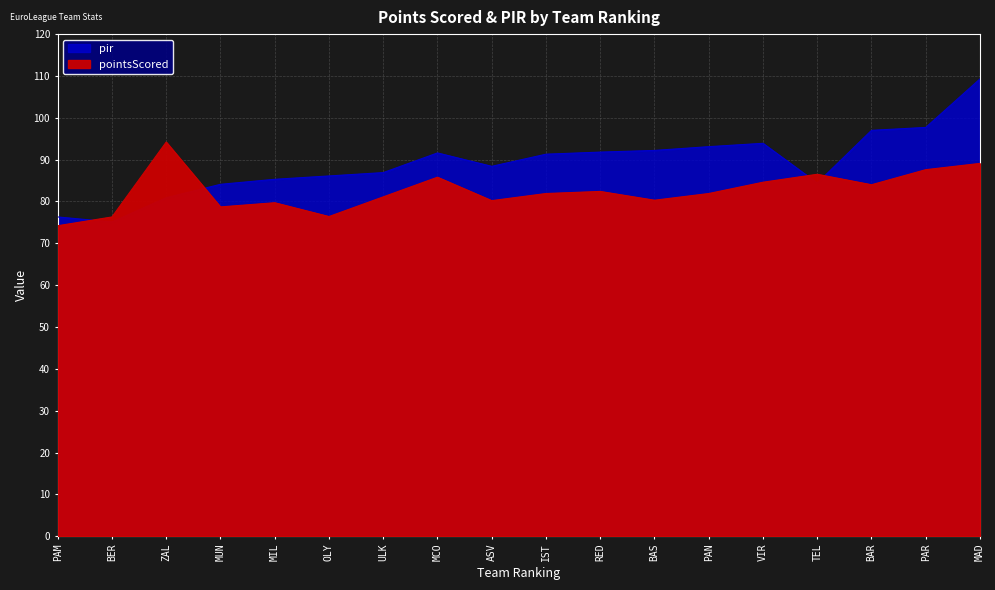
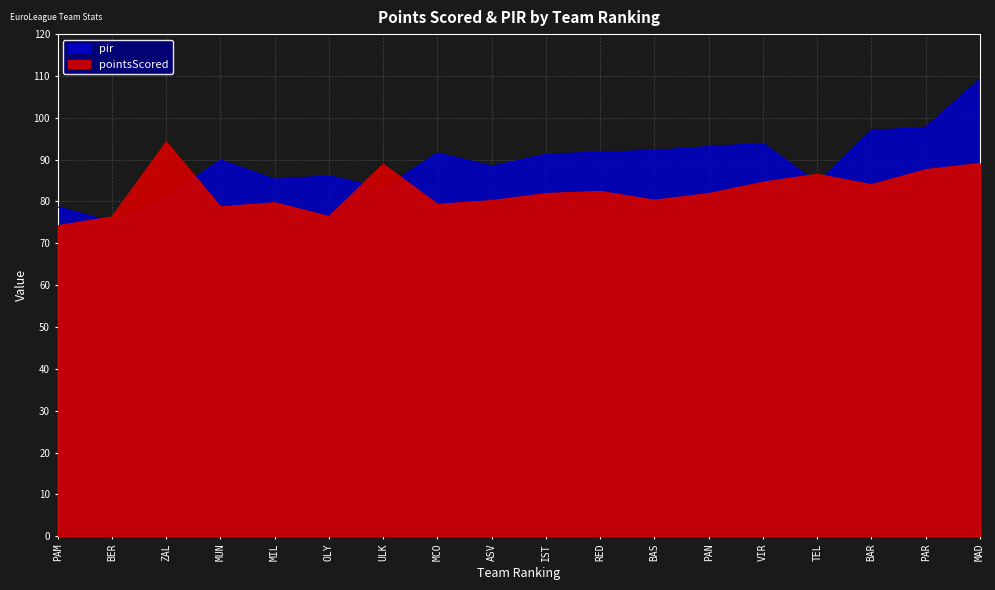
  {
    "pir": {
-     "PAM": 76,
+     "PAM": 79,
      "BER": 75,
      "ZAL": 81,
-     "MUN": 84,
+     "MUN": 90,
      "MIL": 85,
      "OLY": 86,
-     "ULK": 87,
+     "ULK": 83,
      "MCO": 92,
      "ASV": 88,
      "IST": 91,
      "RED": 92,
      "BAS": 92,
      "PAN": 93,
      "VIR": 94,
      "TEL": 84,
      "BAR": 97,
      "PAR": 98,
      "MAD": 109
    },
    "pointsScored": {
      "PAM": 74,
      "BER": 76,
      "ZAL": 94,
      "MUN": 79,
      "MIL": 80,
      "OLY": 76,
-     "ULK": 81,
-     "MCO": 86,
+     "ULK": 89,
+     "MCO": 79,
      "ASV": 80,
      "IST": 82,
      "RED": 82,
      "BAS": 80,
      "PAN": 82,
      "VIR": 85,
      "TEL": 87,
      "BAR": 84,
      "PAR": 88,
      "MAD": 89
    }
  }
